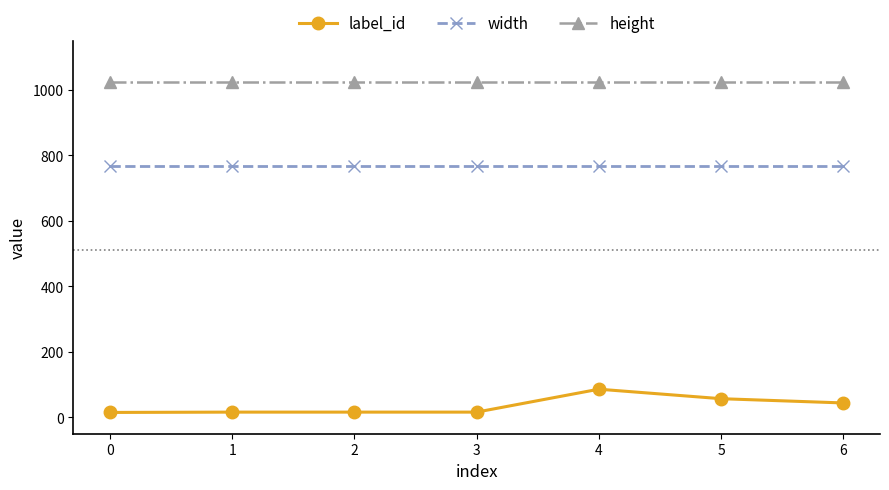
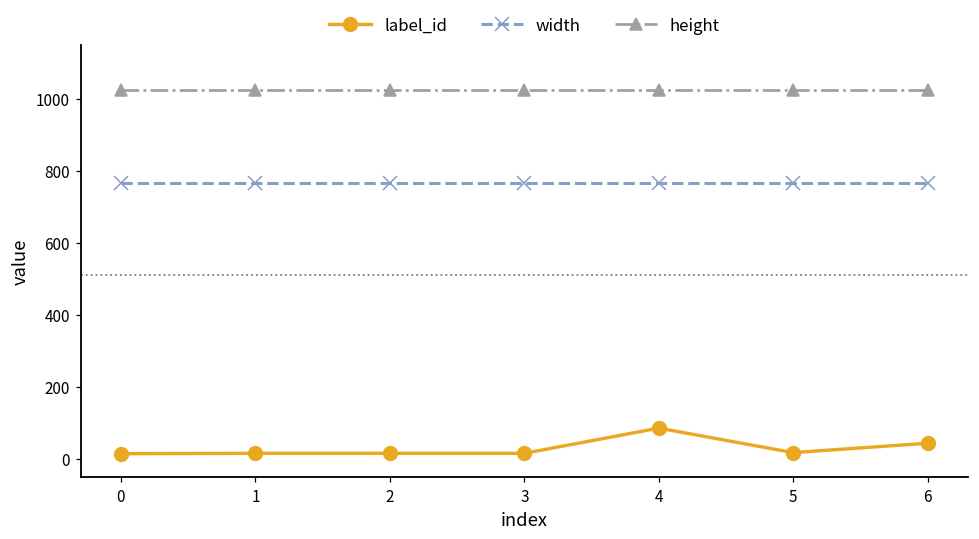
  {
    "label_id": {
      "0": 20,
      "1": 20,
      "2": 20,
      "3": 20,
      "4": 90,
-     "5": 60,
+     "5": 20,
      "6": 40
    }
  }
